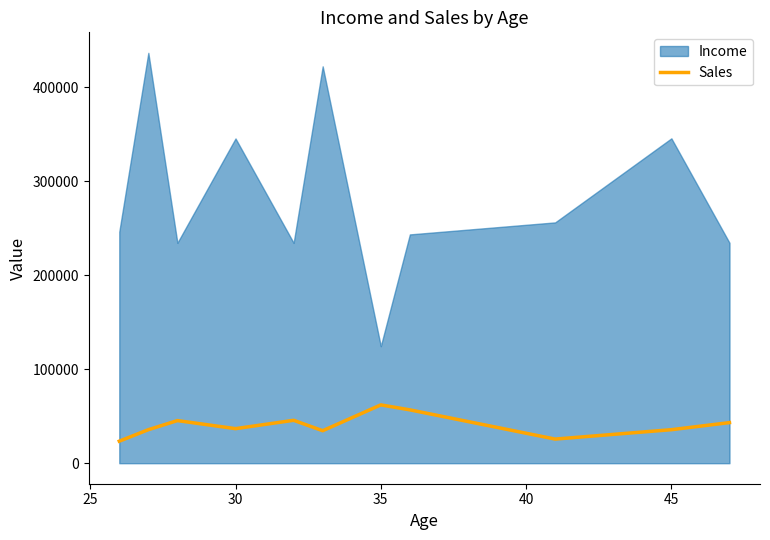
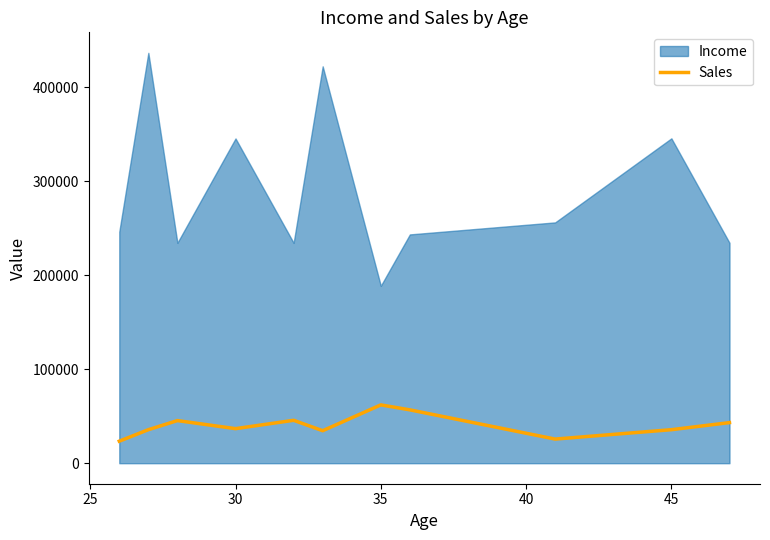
  {
    "Sales": {
      "30": 40000,
      "35": 60000,
      "45": 40000
    },
    "Income": {
      "30": 350000,
-     "35": 120000,
+     "35": 190000,
      "45": 350000
    }
  }
